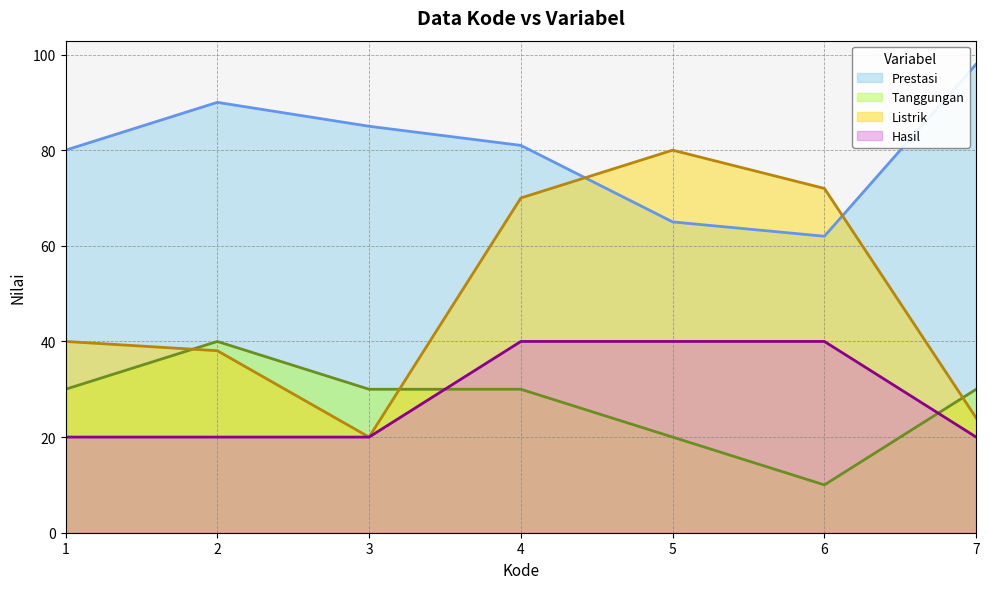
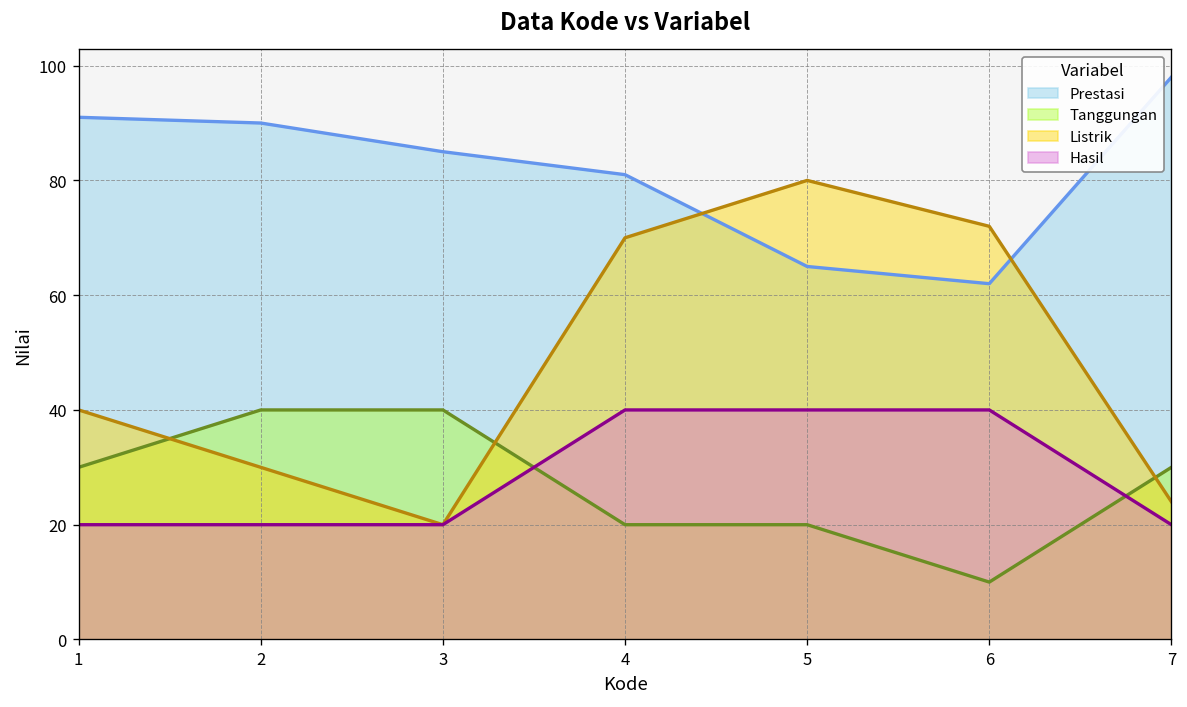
  {
    "Prestasi": {
-     "1": 80,
+     "1": 91,
      "2": 90,
      "3": 85,
      "4": 81,
      "5": 65,
      "6": 62,
      "7": 98
    },
    "Tanggungan": {
      "1": 30,
      "2": 40,
-     "3": 30,
-     "4": 30,
+     "3": 40,
+     "4": 20,
      "5": 20,
      "6": 10,
      "7": 30
    },
    "Listrik": {
      "1": 40,
-     "2": 38,
+     "2": 30,
      "4": 70,
      "5": 80,
      "6": 72,
      "7": 24
    },
    "Hasil": {
      "1": 20,
      "2": 20,
      "4": 40,
      "5": 40,
      "6": 40,
      "7": 20
    }
  }
